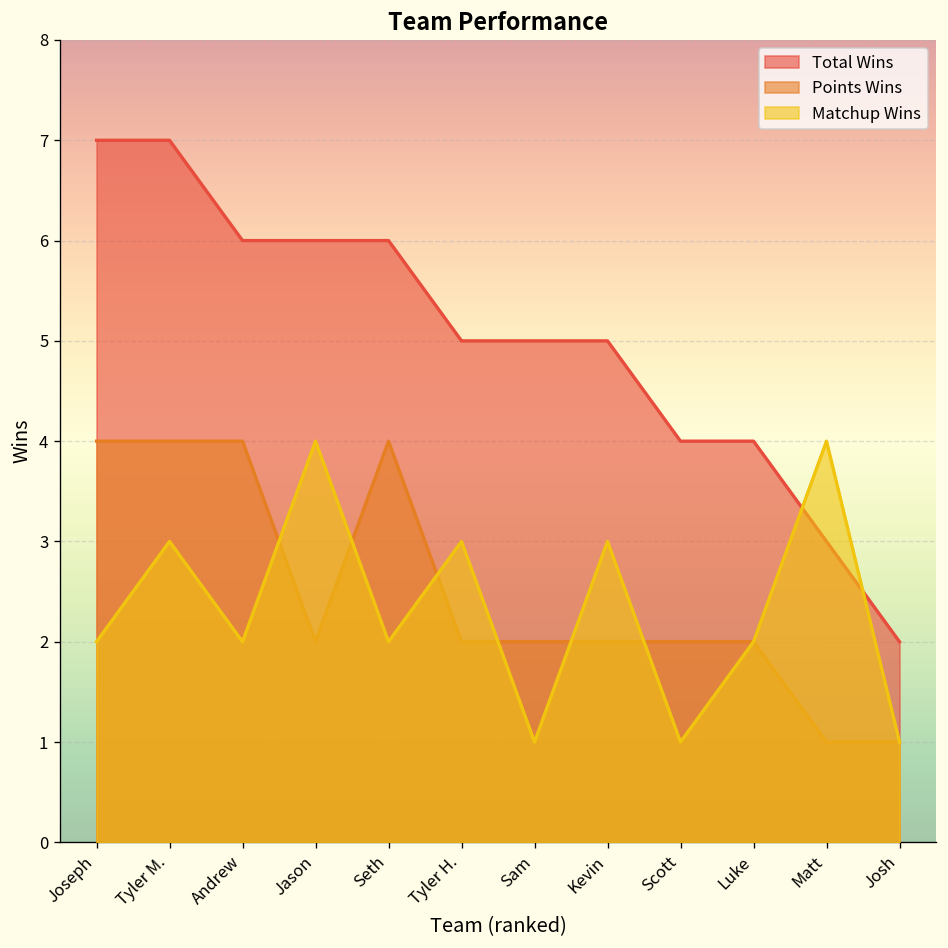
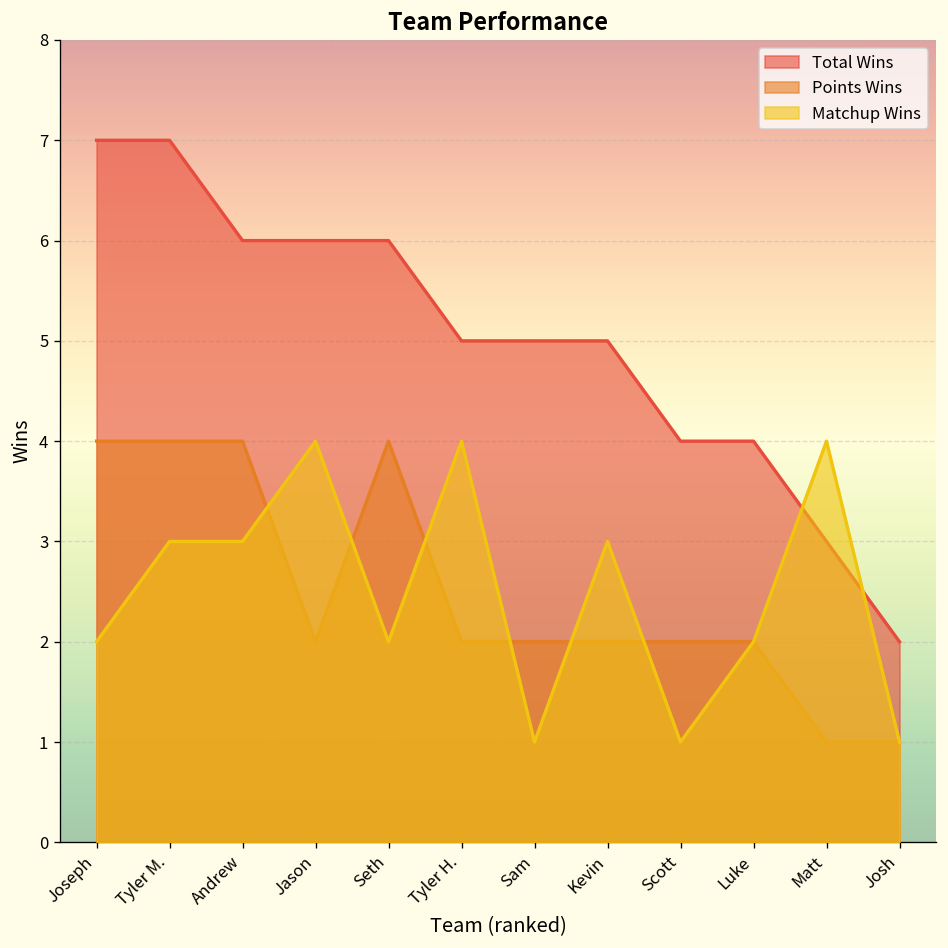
  {
    "Matchup Wins": {
      "Joseph": 2,
      "Tyler M.": 3,
-     "Andrew": 2,
+     "Andrew": 3,
      "Jason": 4,
      "Seth": 2,
-     "Tyler H.": 3,
+     "Tyler H.": 4,
      "Sam": 1,
      "Kevin": 3,
      "Scott": 1,
      "Matt": 4
    }
  }
